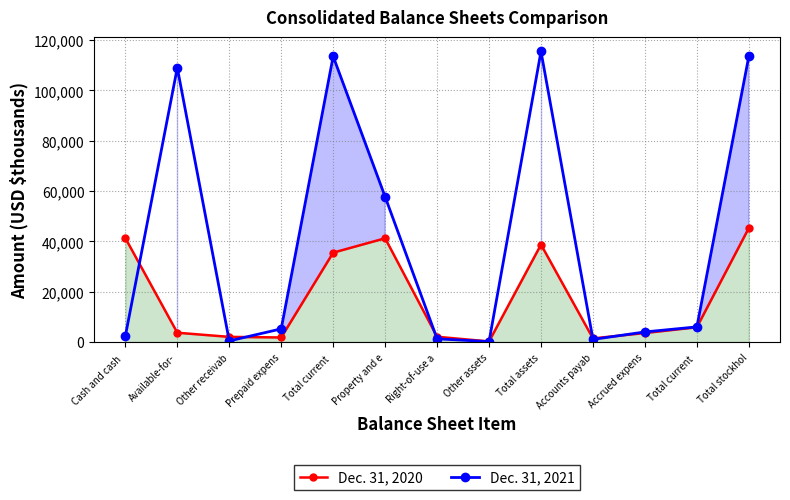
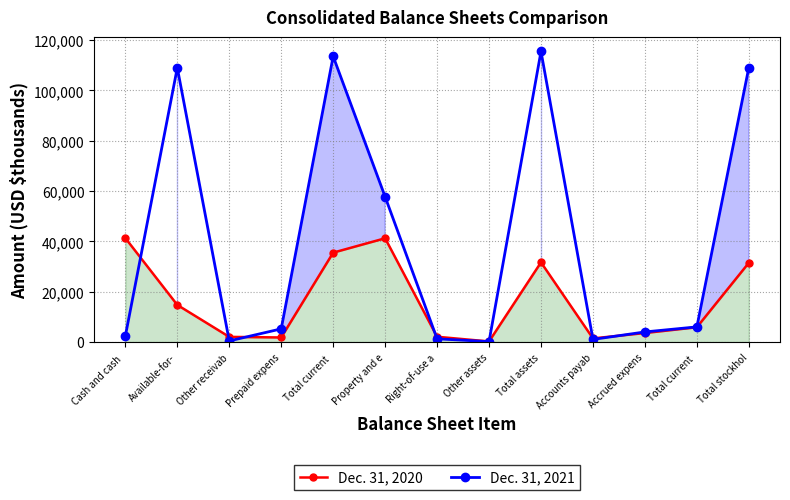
  {
    "Dec. 31, 2020": {
      "Cash and cash": "41,000",
-     "Available-for-": "4,000",
+     "Available-for-": "15,000",
      "Other receivab": "2,000",
      "Prepaid expens": "2,000",
      "Property and e": "41,000",
-     "Total assets": "39,000",
-     "Total stockhol": "45,000"
+     "Total assets": "32,000",
+     "Total stockhol": "31,000"
    },
    "Dec. 31, 2021": {
      "Cash and cash": "2,000",
      "Available-for-": "109,000",
      "Other receivab": "0",
      "Prepaid expens": "5,000",
      "Property and e": "58,000",
      "Total assets": "116,000",
-     "Total stockhol": "114,000"
+     "Total stockhol": "109,000"
    }
  }
